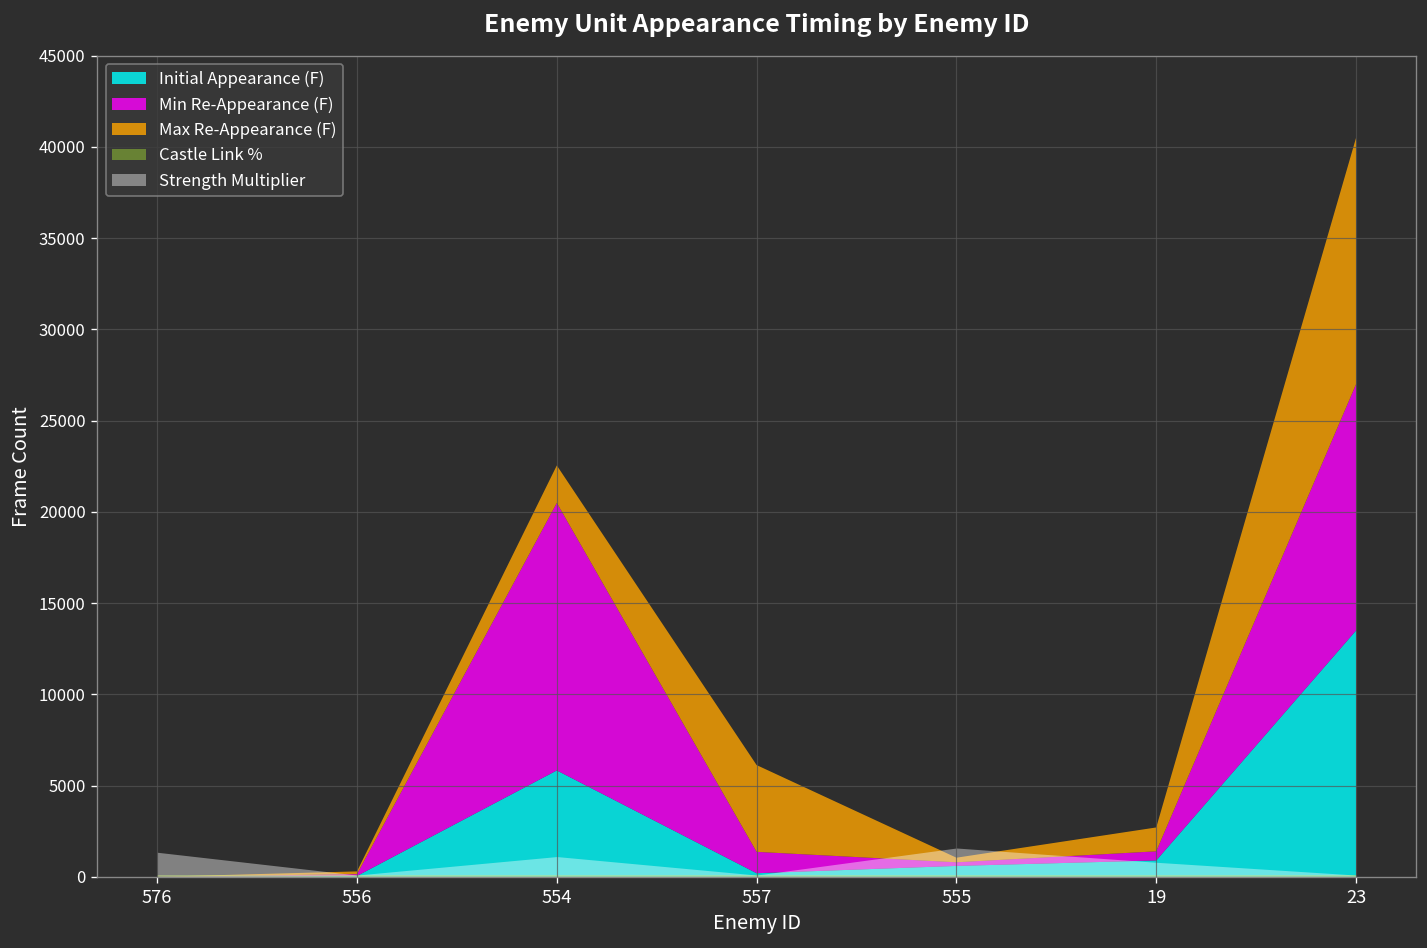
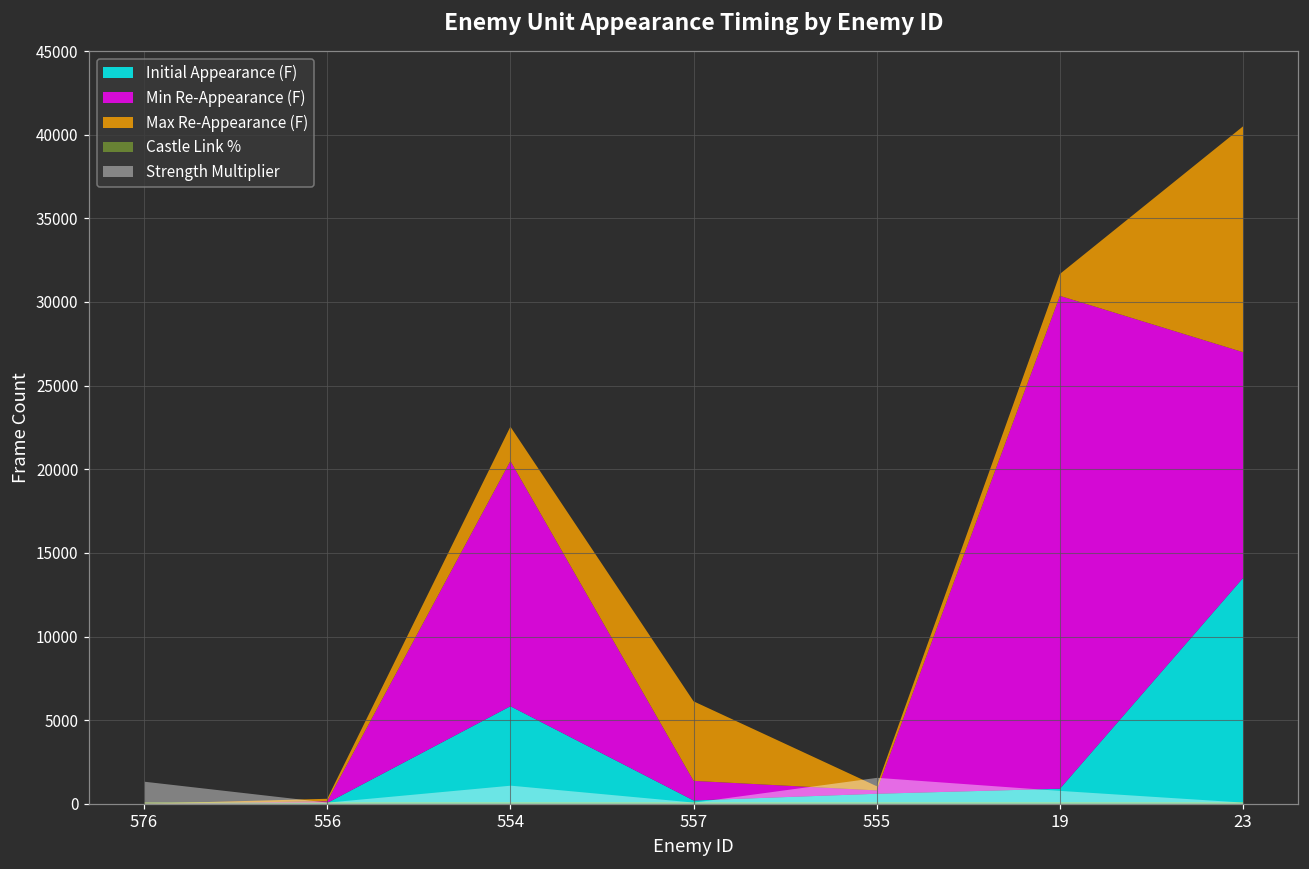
  {
    "Initial Appearance (F)": {
      "554": 5800,
      "555": 600,
      "23": 13500
    },
    "Min Re-Appearance (F)": {
      "554": 14700,
      "557": 1200,
      "555": 200,
-     "19": 500,
+     "19": 29500,
      "23": 13500
    },
    "Max Re-Appearance (F)": {
      "554": 2100,
      "557": 4800,
      "555": 300,
      "19": 1300,
      "23": 13500
    },
    "Strength Multiplier": {
      "576": 1300,
      "554": 1100,
      "555": 1600
    }
  }
